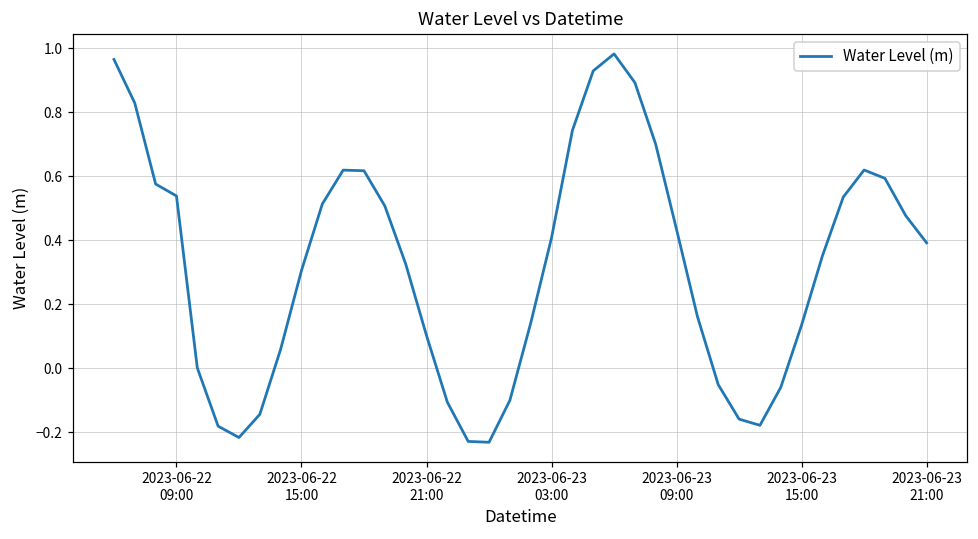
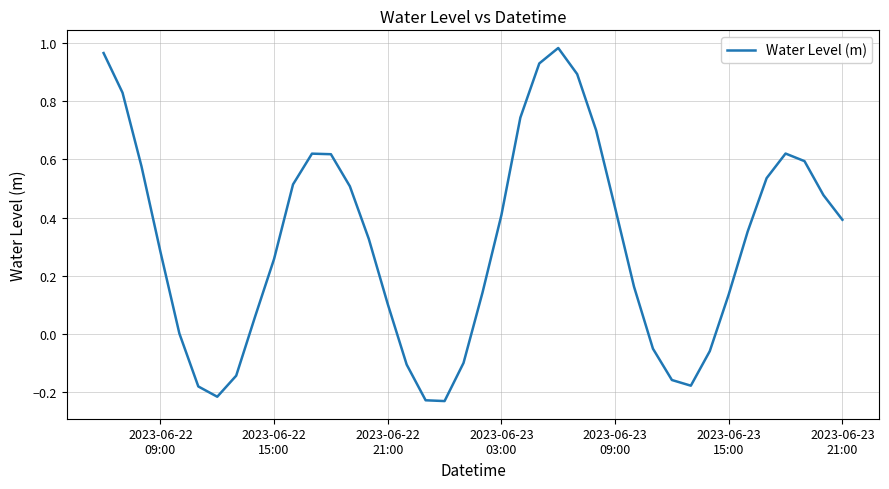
  {
-   "2023-06-22 09:00": 0.54,
-   "2023-06-22 15:00": 0.31,
+   "2023-06-22 09:00": 0.28,
+   "2023-06-22 15:00": 0.26,
    "2023-06-22 21:00": 0.10,
    "2023-06-23 03:00": 0.41,
    "2023-06-23 09:00": 0.43,
    "2023-06-23 15:00": 0.14,
    "2023-06-23 21:00": 0.39
  }
